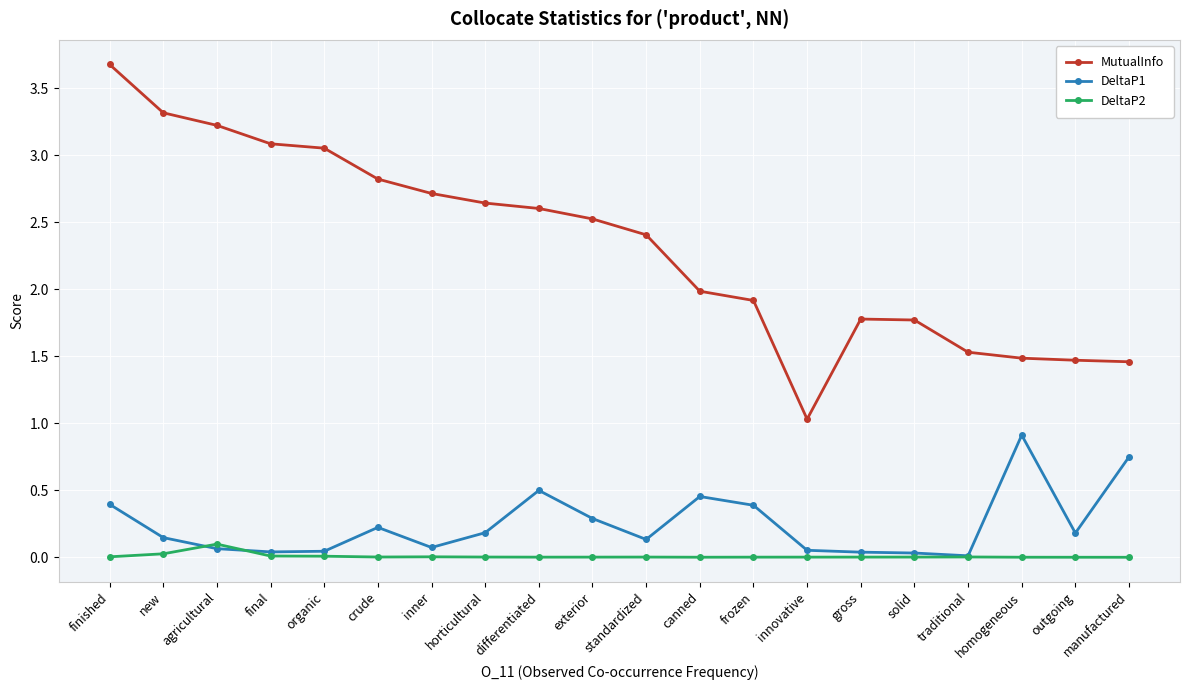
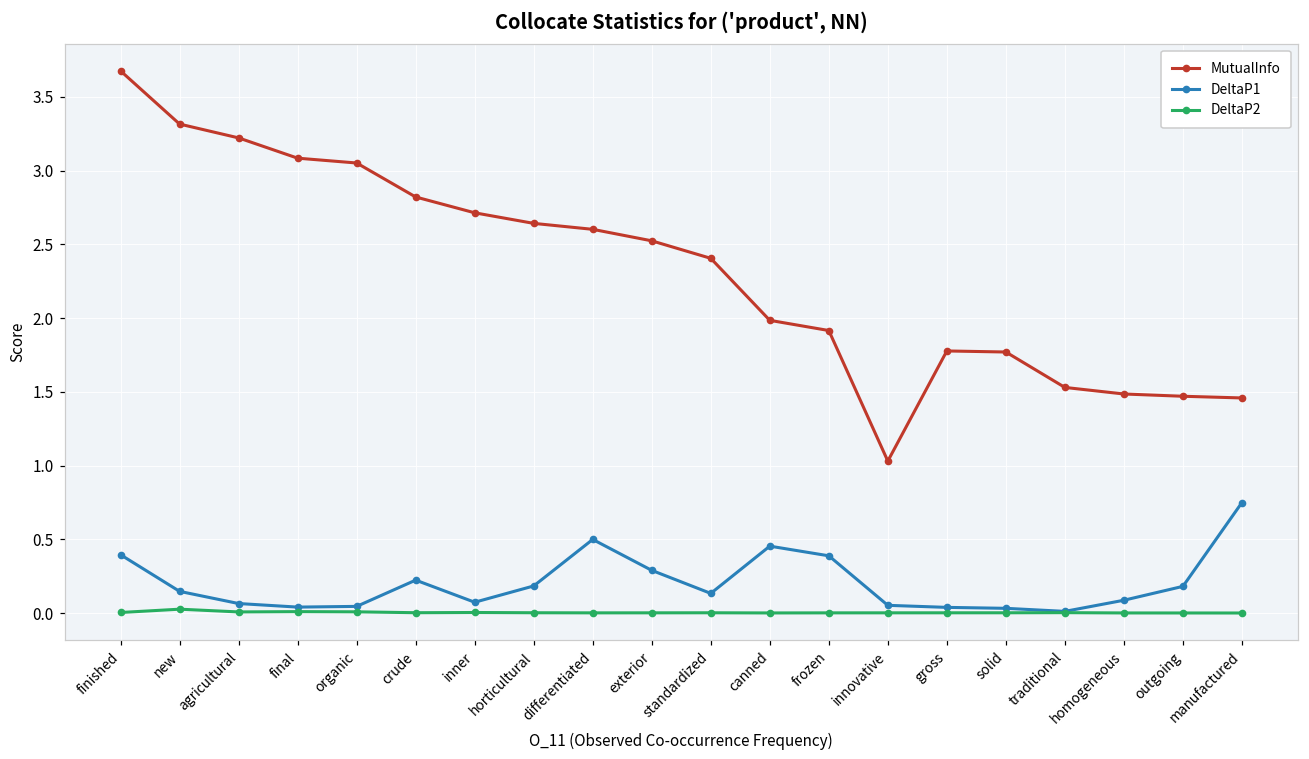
  {
    "MutualInfo": {
      "finished": 3.68,
      "new": 3.32,
      "agricultural": 3.22,
      "final": 3.08,
      "organic": 3.05,
      "crude": 2.82,
      "inner": 2.71,
      "horticultural": 2.64,
      "differentiated": 2.60,
      "exterior": 2.52,
      "standardized": 2.41,
      "canned": 1.98,
      "frozen": 1.92,
      "innovative": 1.03,
      "gross": 1.78,
      "solid": 1.77,
      "traditional": 1.53,
      "homogeneous": 1.49,
      "outgoing": 1.47,
      "manufactured": 1.46
    },
    "DeltaP1": {
      "finished": 0.40,
      "new": 0.15,
      "agricultural": 0.06,
      "final": 0.04,
      "organic": 0.05,
      "crude": 0.22,
      "inner": 0.07,
      "horticultural": 0.18,
      "differentiated": 0.50,
      "exterior": 0.29,
      "standardized": 0.13,
      "canned": 0.45,
      "frozen": 0.39,
      "innovative": 0.05,
      "gross": 0.04,
      "solid": 0.03,
-     "homogeneous": 0.91,
+     "homogeneous": 0.09,
      "outgoing": 0.18,
      "manufactured": 0.75
    },
    "DeltaP2": {
      "finished": 0.00,
      "new": 0.03,
-     "agricultural": 0.10,
+     "agricultural": 0.01,
      "final": 0.01,
      "organic": 0.01,
      "crude": 0.00,
      "inner": 0.00,
      "horticultural": 0.00,
      "differentiated": 0.00,
      "exterior": 0.00,
      "standardized": 0.00,
      "canned": 0.00,
      "frozen": 0.00,
      "innovative": 0.00,
      "gross": 0.00,
      "solid": 0.00,
      "homogeneous": 0.00,
      "outgoing": 0.00,
      "manufactured": 0.00
    }
  }
